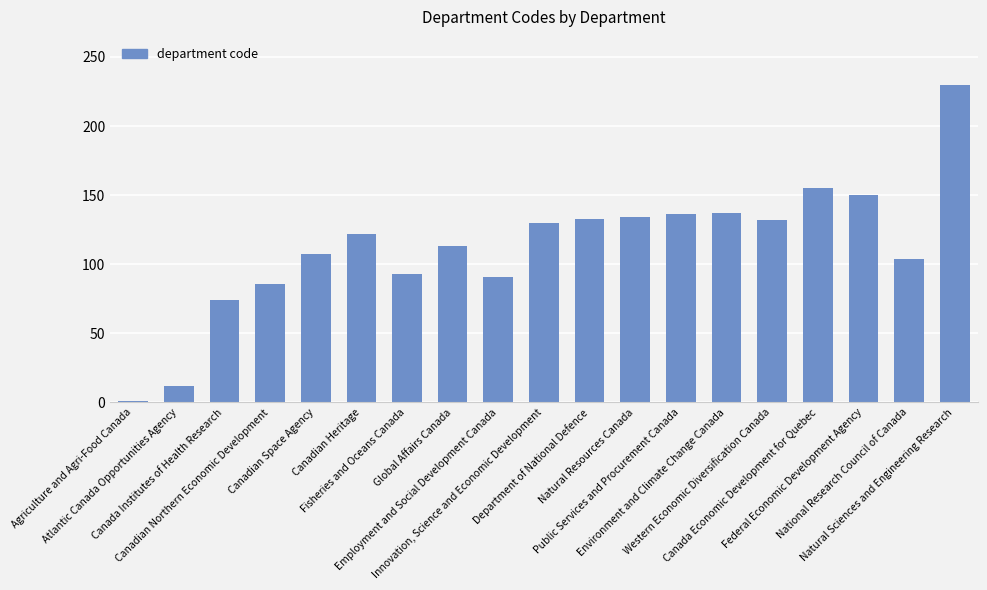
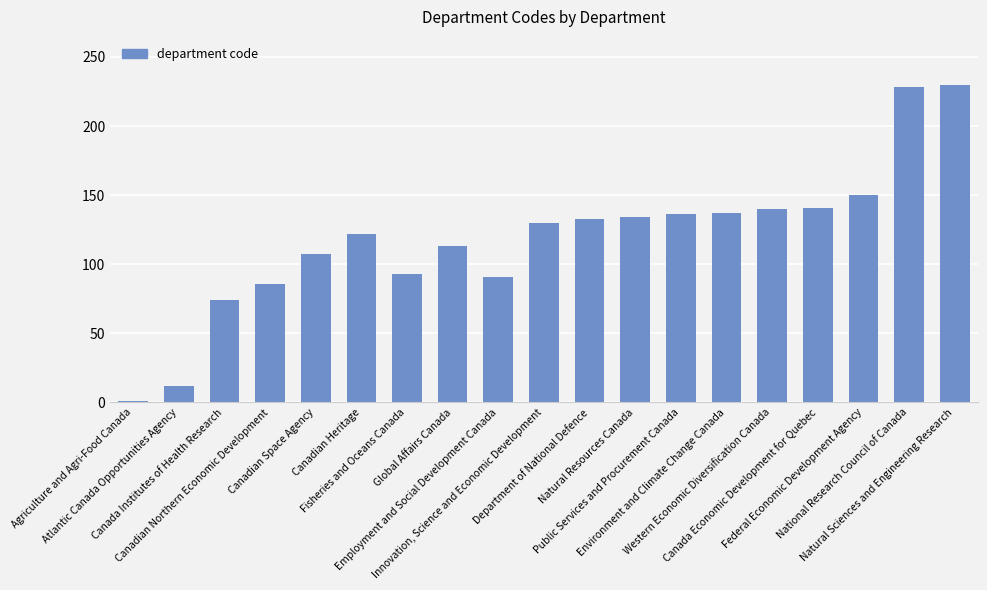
  {
    "Atlantic Canada Opportunities Agency": 12,
    "Canada Institutes of Health Research": 74,
    "Canadian Northern Economic Development": 86,
    "Canadian Space Agency": 107,
    "Canadian Heritage": 122,
    "Fisheries and Oceans Canada": 93,
    "Global Affairs Canada": 113,
    "Employment and Social Development Canada": 91,
    "Innovation, Science and Economic Development": 130,
    "Department of National Defence": 133,
    "Natural Resources Canada": 134,
    "Public Services and Procurement Canada": 136,
    "Environment and Climate Change Canada": 137,
-   "Western Economic Diversification Canada": 132,
-   "Canada Economic Development for Quebec": 155,
+   "Western Economic Diversification Canada": 140,
+   "Canada Economic Development for Quebec": 141,
    "Federal Economic Development Agency": 150,
-   "National Research Council of Canada": 104,
+   "National Research Council of Canada": 228,
    "Natural Sciences and Engineering Research": 230
  }
